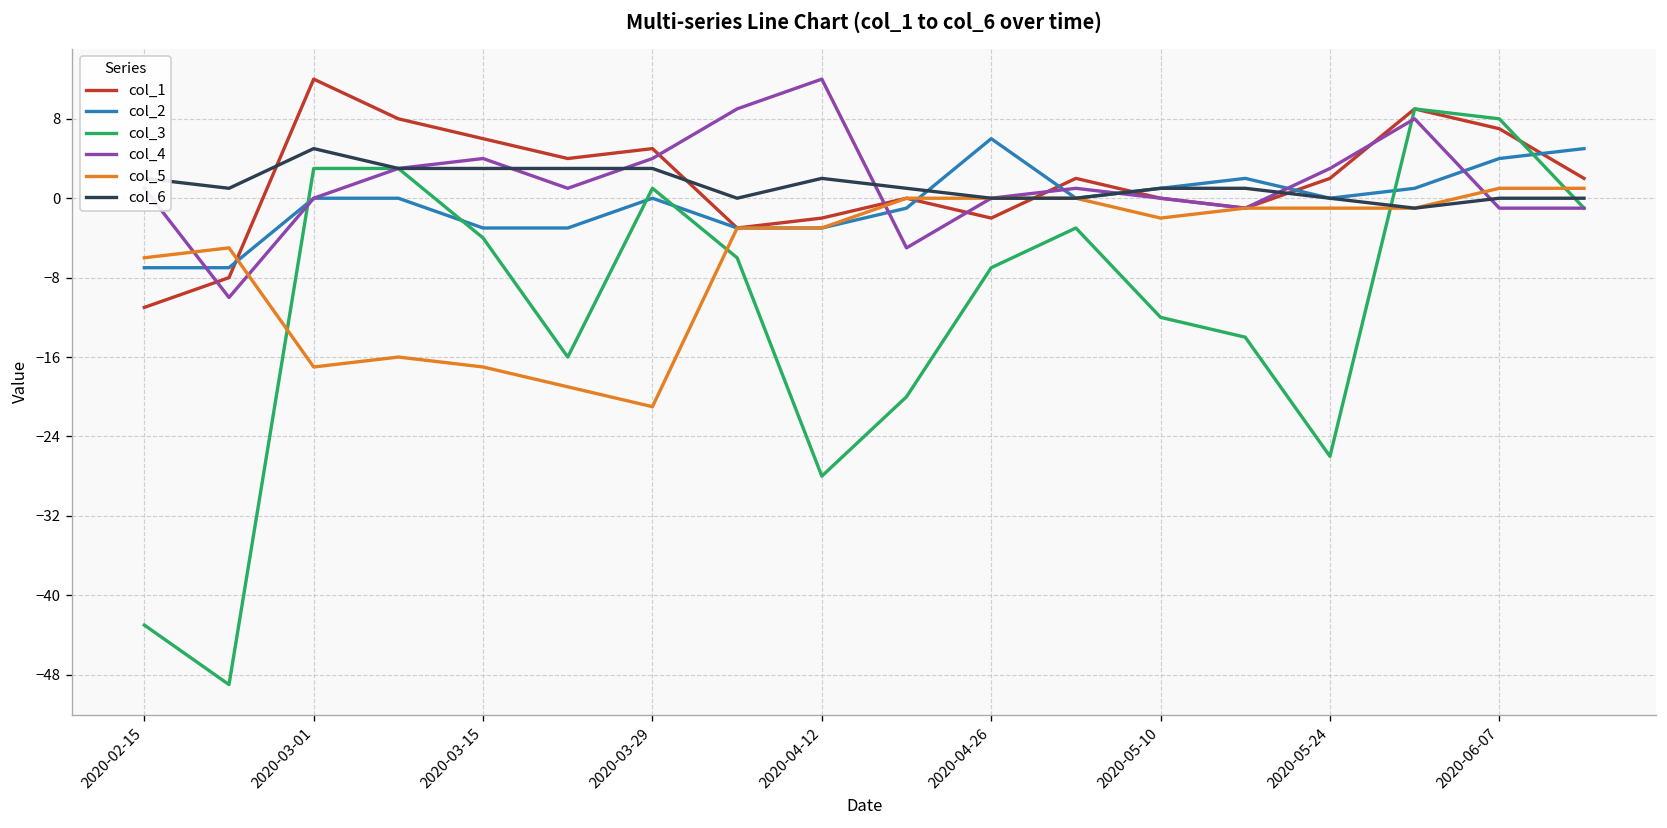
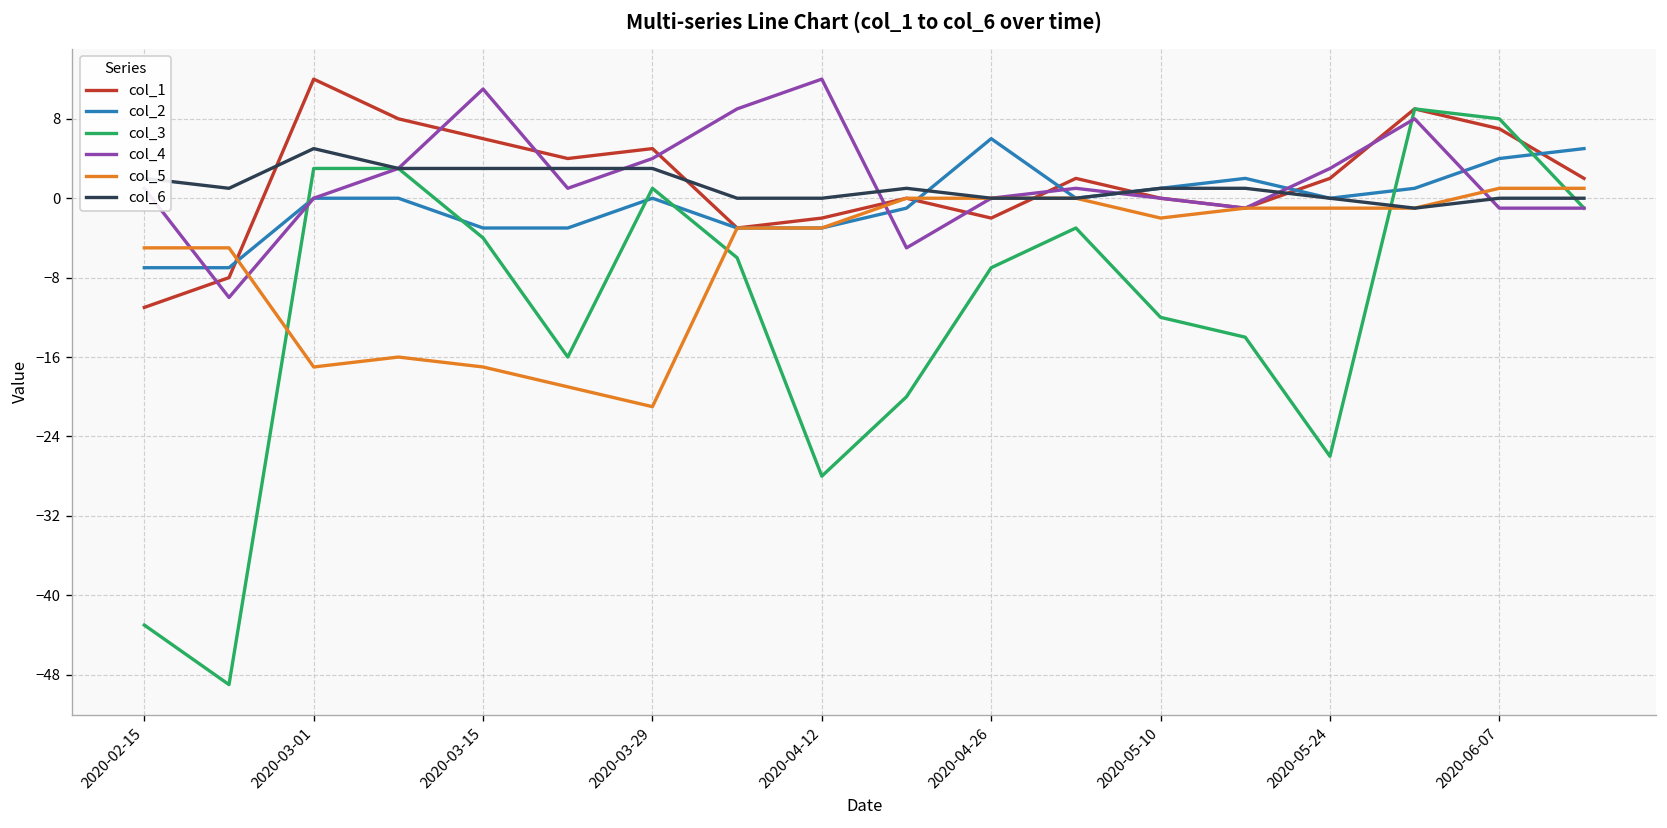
  {
    "col_1": {
      "2020-02-15": -11,
      "2020-03-01": 12,
      "2020-03-15": 6,
      "2020-03-29": 5,
      "2020-04-12": -2,
      "2020-04-26": -2,
      "2020-05-24": 2,
      "2020-06-07": 7
    },
    "col_2": {
      "2020-02-15": -7,
      "2020-03-15": -3,
      "2020-03-29": 0,
      "2020-04-26": 6,
      "2020-06-07": 4
    },
    "col_3": {
      "2020-02-15": -43,
      "2020-03-01": 3,
      "2020-03-15": -4,
      "2020-03-29": 1,
      "2020-04-12": -28,
      "2020-04-26": -7,
      "2020-05-10": -12,
      "2020-05-24": -26,
      "2020-06-07": 8
    },
    "col_4": {
-     "2020-03-15": 4,
+     "2020-03-15": 11,
      "2020-03-29": 4,
      "2020-04-12": 12,
      "2020-05-24": 3,
      "2020-06-07": -1
    },
    "col_5": {
-     "2020-02-15": -6,
+     "2020-02-15": -5,
      "2020-03-01": -17,
      "2020-03-15": -17,
      "2020-03-29": -21,
      "2020-05-10": -2,
      "2020-05-24": -1,
      "2020-06-07": 1
    },
    "col_6": {
      "2020-03-01": 5,
      "2020-03-15": 3,
      "2020-03-29": 3,
-     "2020-04-12": 2,
+     "2020-04-12": 0,
      "2020-06-07": 0
    }
  }
